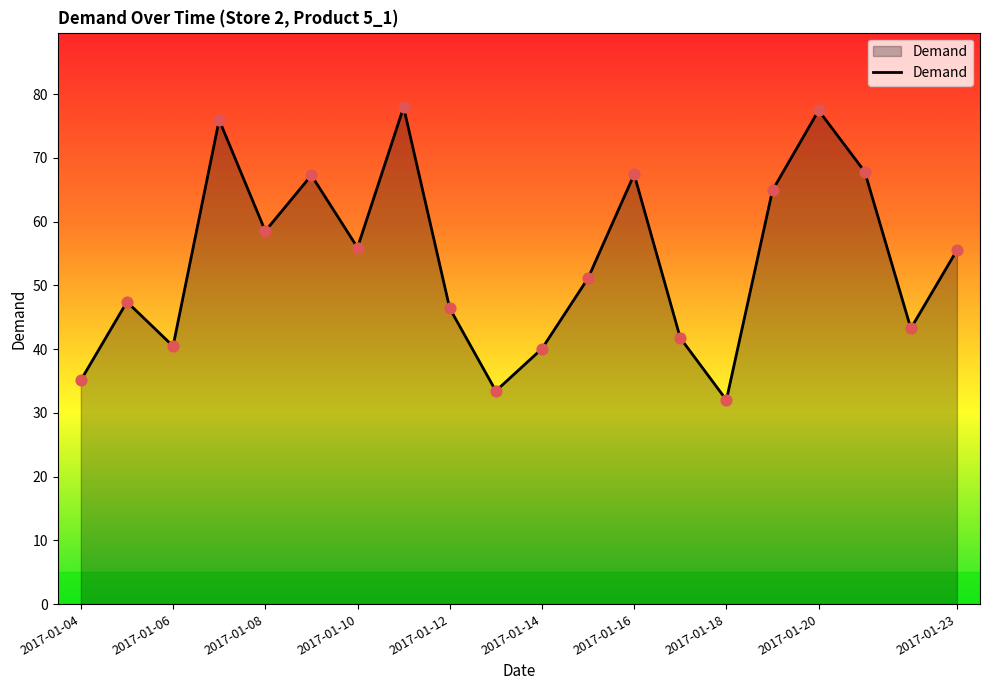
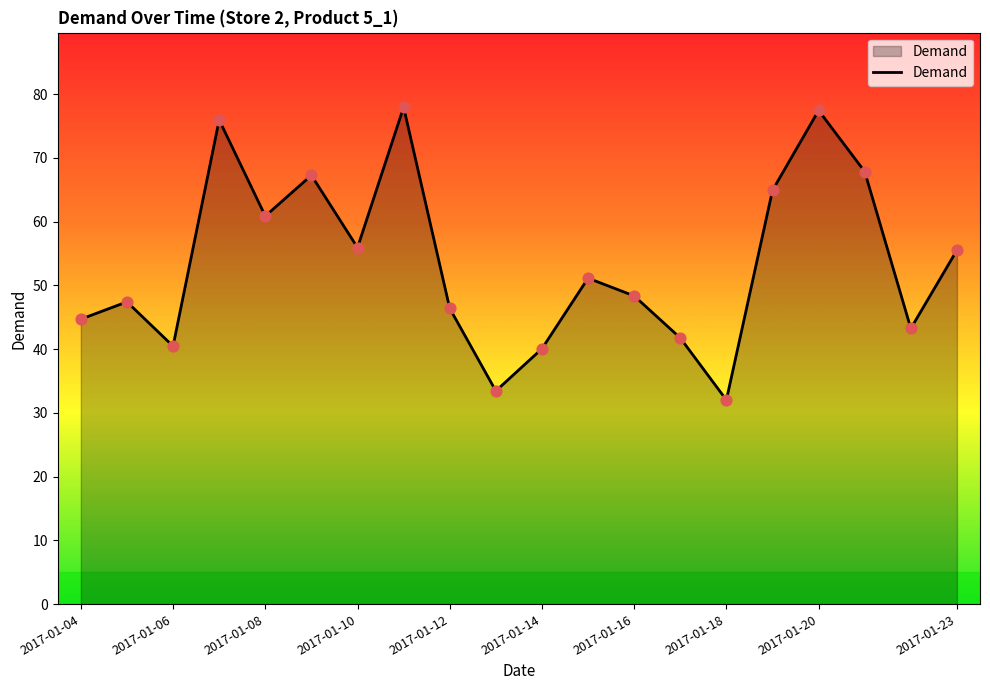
  {
-   "2017-01-04": 35,
+   "2017-01-04": 45,
    "2017-01-06": 40,
-   "2017-01-08": 59,
+   "2017-01-08": 61,
    "2017-01-10": 56,
    "2017-01-12": 46,
    "2017-01-14": 40,
-   "2017-01-16": 67,
+   "2017-01-16": 48,
    "2017-01-18": 32,
    "2017-01-20": 77,
    "2017-01-23": 56
  }
